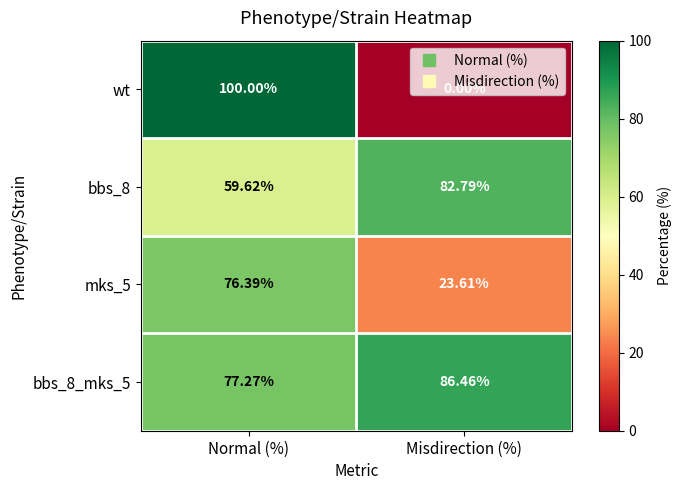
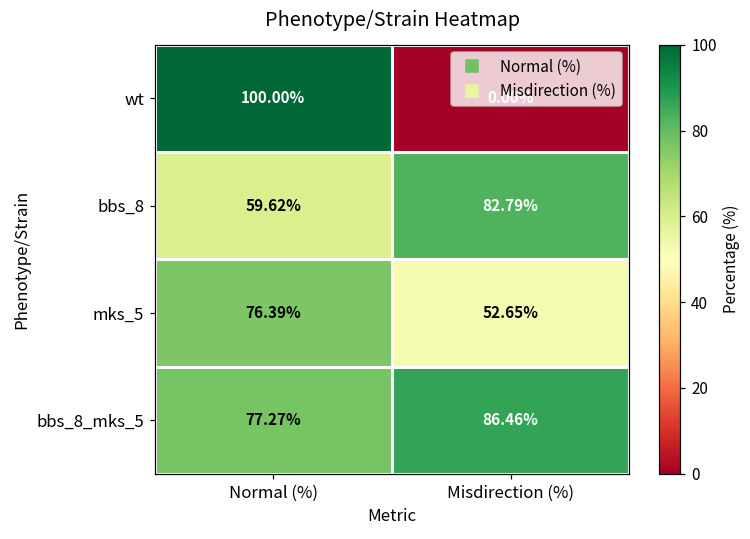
  {
    "wt": {
      "Normal (%)": "100.00%"
    },
    "bbs_8": {
      "Normal (%)": "59.62%",
      "Misdirection (%)": "82.79%"
    },
    "mks_5": {
      "Normal (%)": "76.39%",
-     "Misdirection (%)": "23.61%"
+     "Misdirection (%)": "52.65%"
    },
    "bbs_8_mks_5": {
      "Normal (%)": "77.27%",
      "Misdirection (%)": "86.46%"
    }
  }
